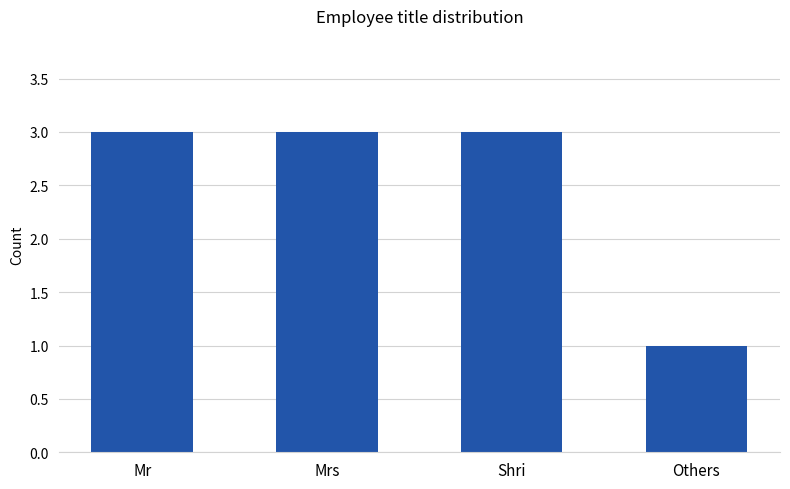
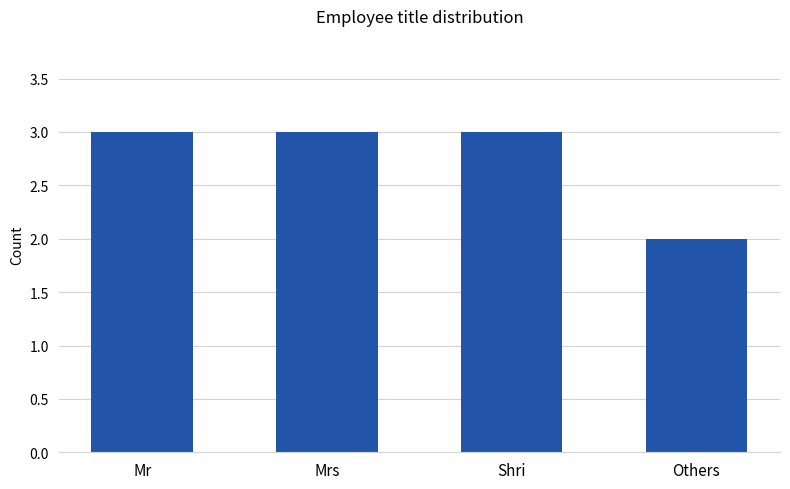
  {
    "Mr": 3,
    "Mrs": 3,
    "Shri": 3,
-   "Others": 1
+   "Others": 2
  }
